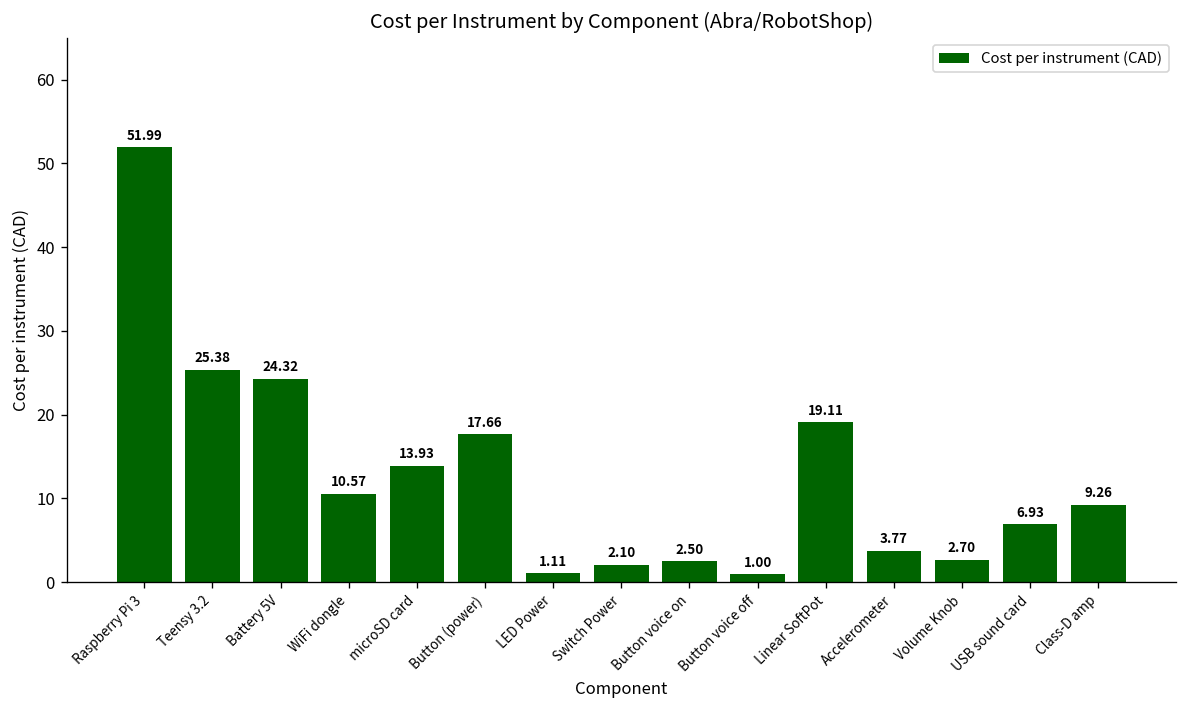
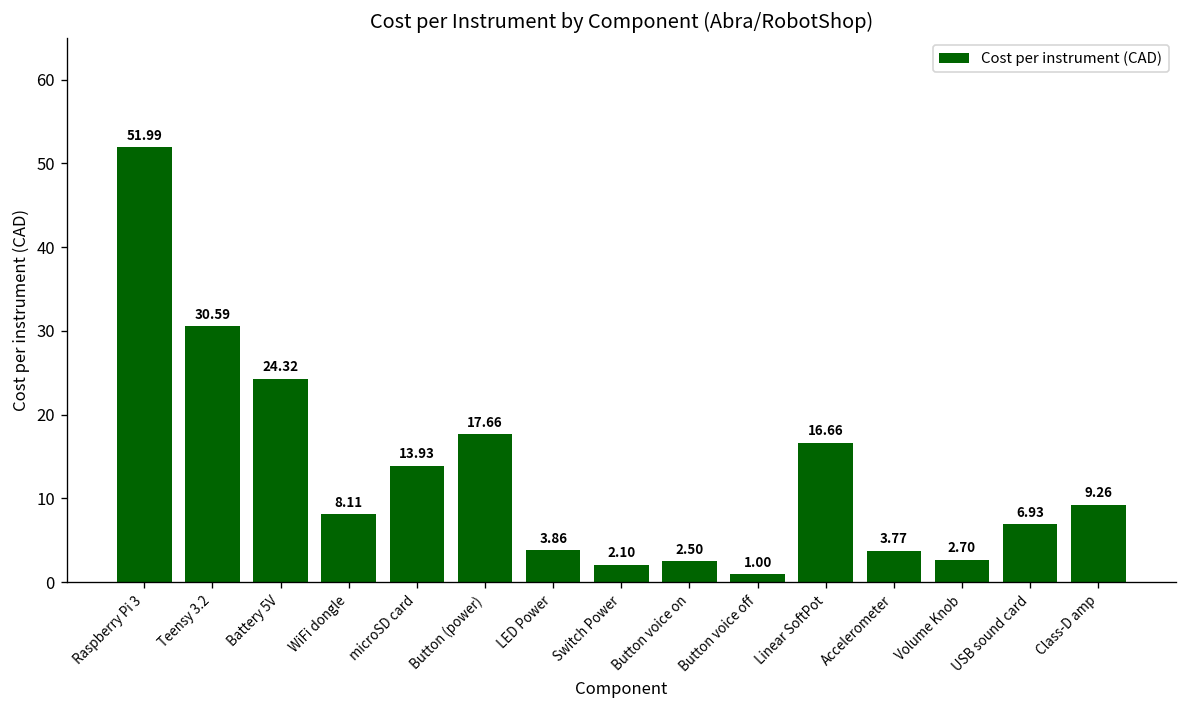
  {
    "Raspberry Pi 3": 51.99,
-   "Teensy 3.2": 25.38,
+   "Teensy 3.2": 30.59,
    "Battery 5V": 24.32,
-   "WiFi dongle": 10.57,
+   "WiFi dongle": 8.11,
    "microSD card": 13.93,
    "Button (power)": 17.66,
-   "LED Power": 1.11,
+   "LED Power": 3.86,
    "Switch Power": 2.10,
    "Button voice on": 2.50,
    "Button voice off": 1.00,
-   "Linear SoftPot": 19.11,
+   "Linear SoftPot": 16.66,
    "Accelerometer": 3.77,
    "Volume Knob": 2.70,
    "USB sound card": 6.93,
    "Class-D amp": 9.26
  }
